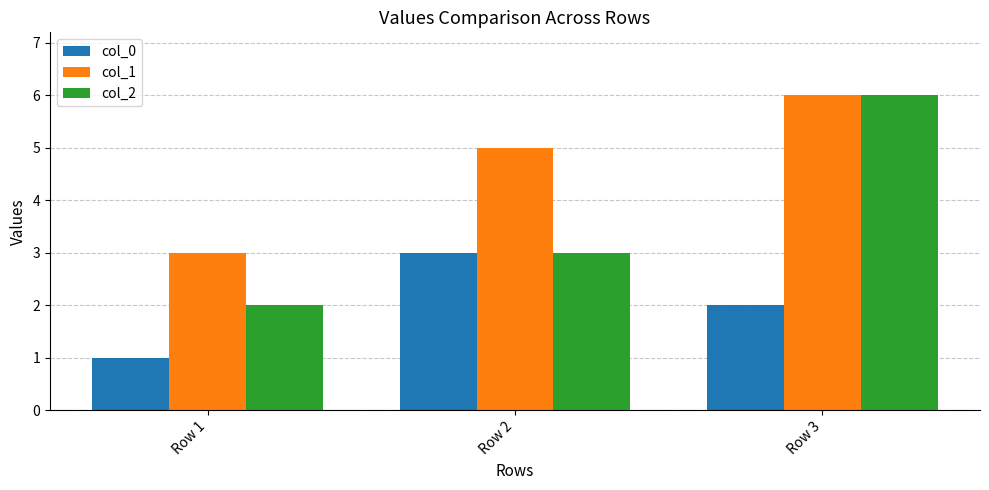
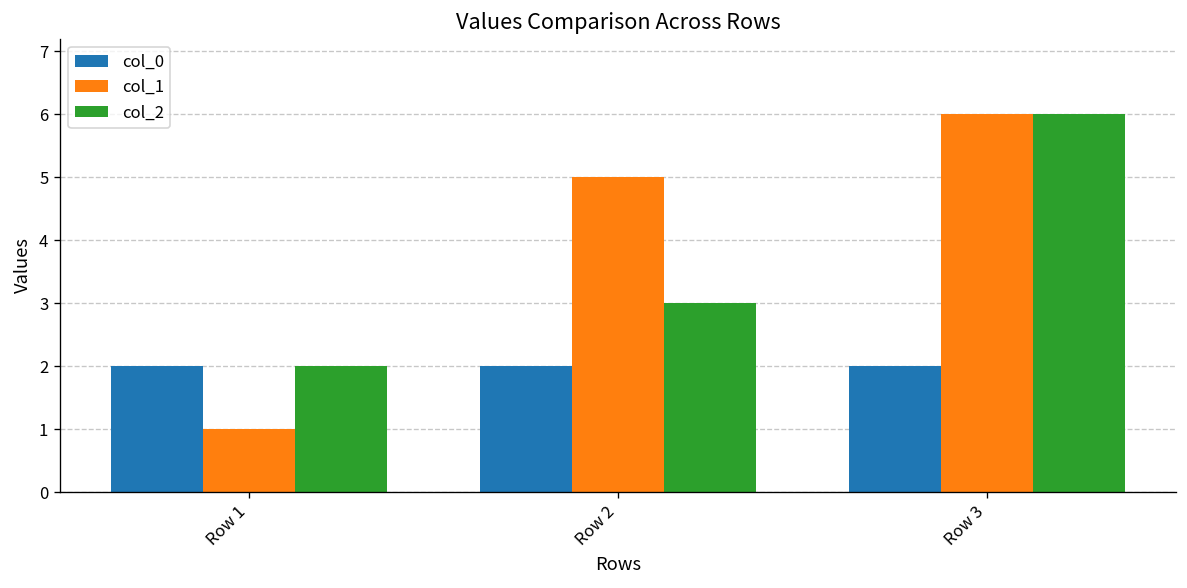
  {
    "col_0": {
-     "Row 1": 1,
-     "Row 2": 3,
+     "Row 1": 2,
+     "Row 2": 2,
      "Row 3": 2
    },
    "col_1": {
-     "Row 1": 3,
+     "Row 1": 1,
      "Row 2": 5,
      "Row 3": 6
    },
    "col_2": {
      "Row 1": 2,
      "Row 2": 3,
      "Row 3": 6
    }
  }
